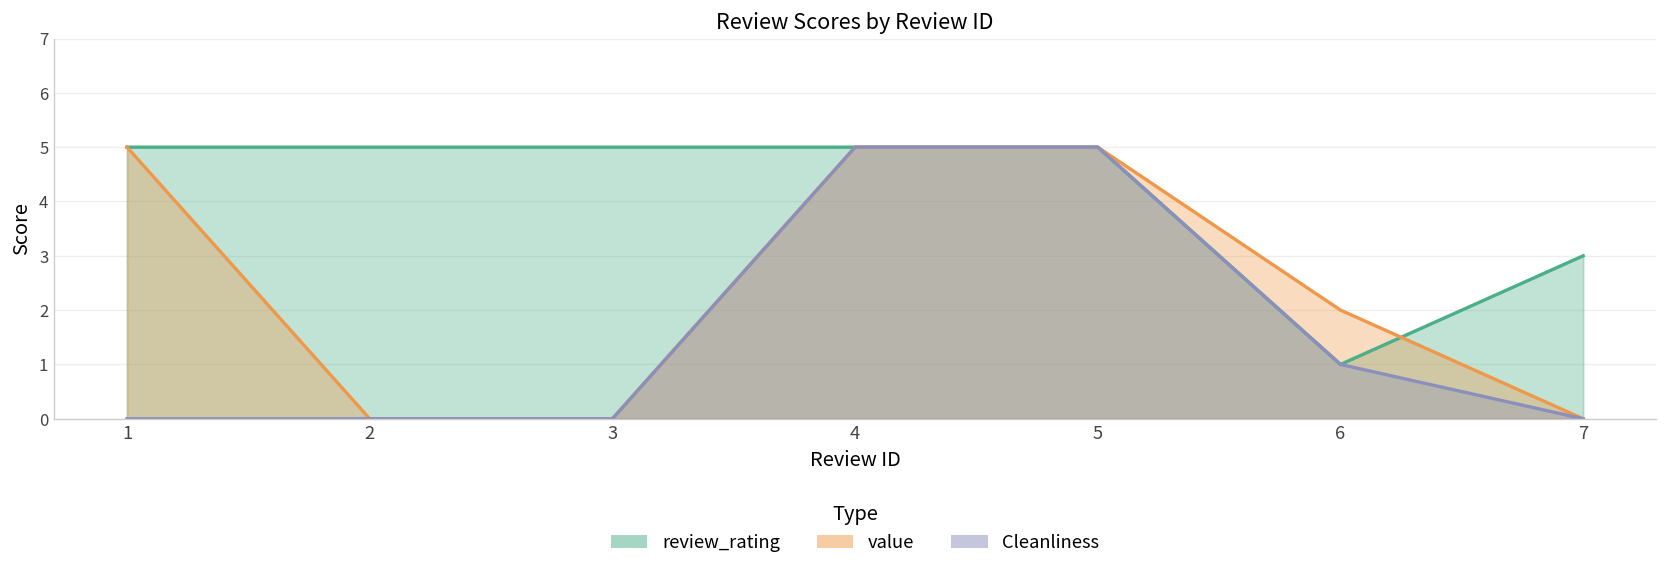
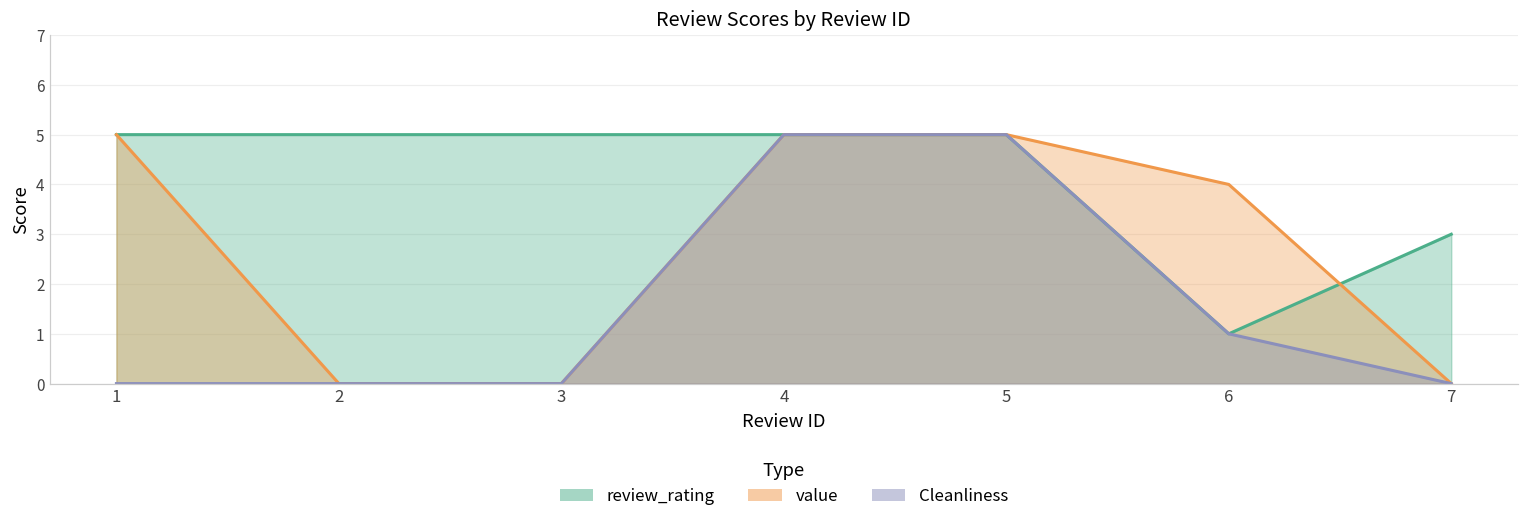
  {
    "value": {
-     "6": 2
+     "6": 4
    }
  }
